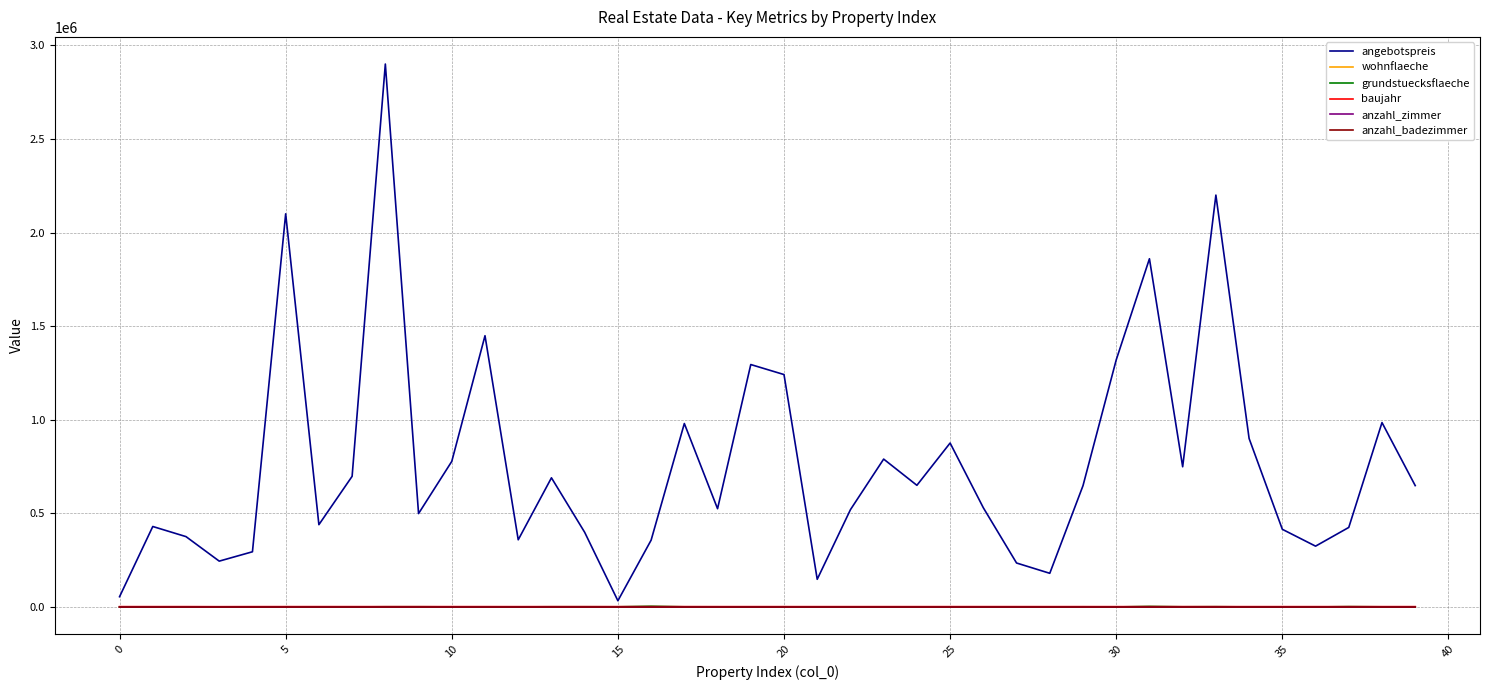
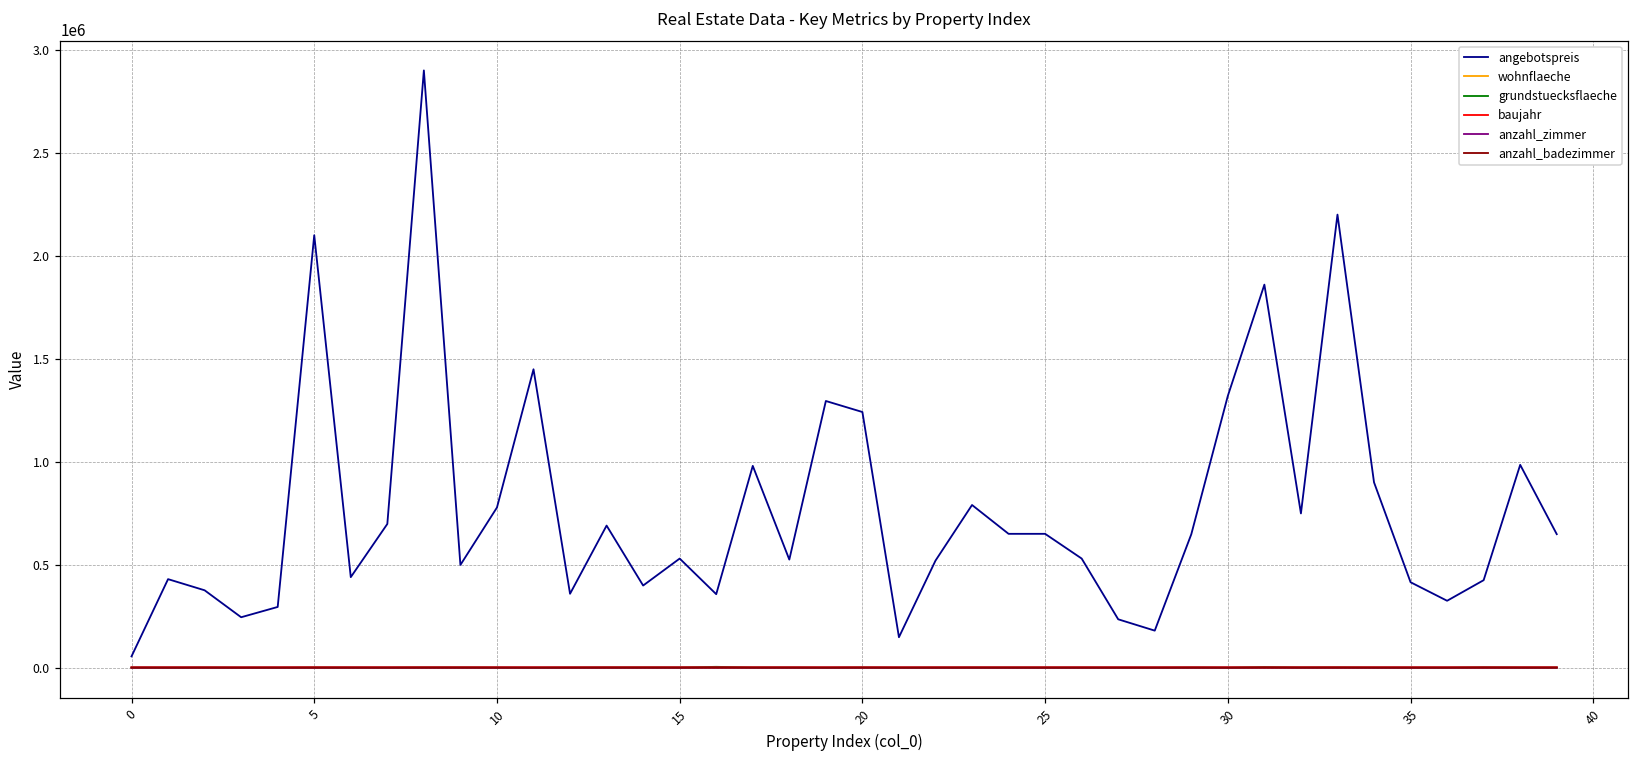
  {
    "angebotspreis": {
      "0": 60000,
      "5": 2100000,
      "10": 780000,
-     "15": 30000,
+     "15": 530000,
      "20": 1240000,
-     "25": 880000,
+     "25": 650000,
      "30": 1320000,
      "35": 420000
    }
  }
